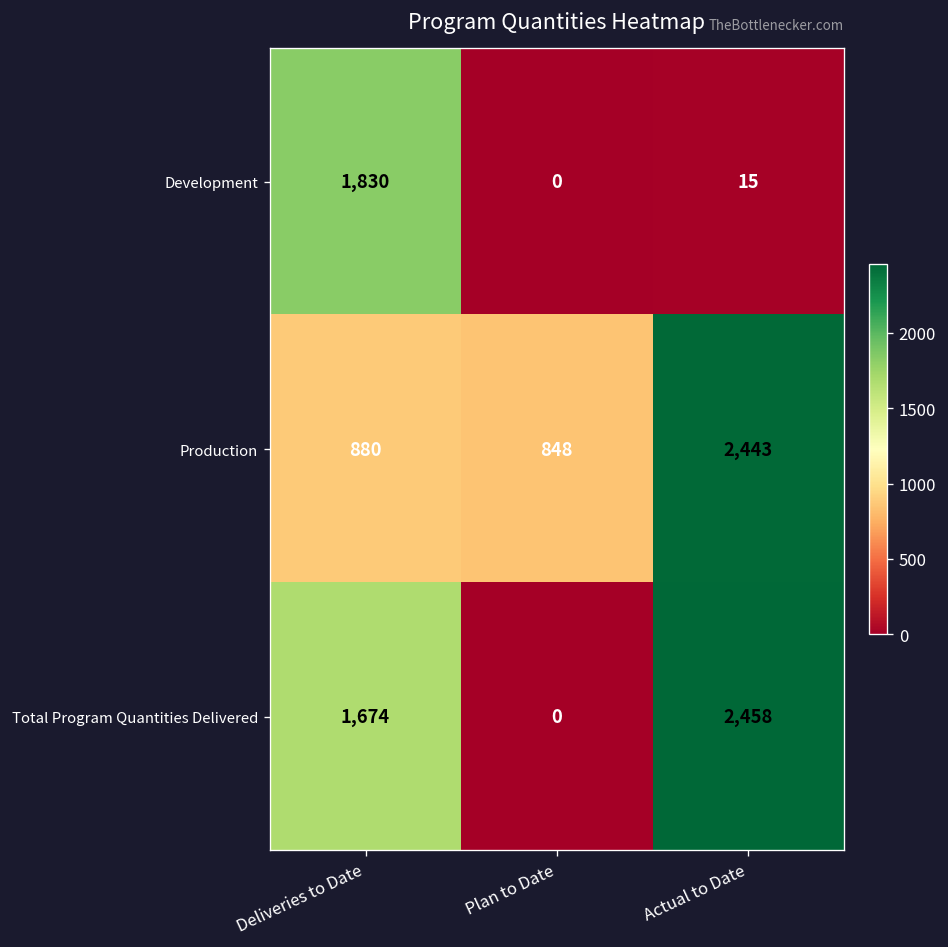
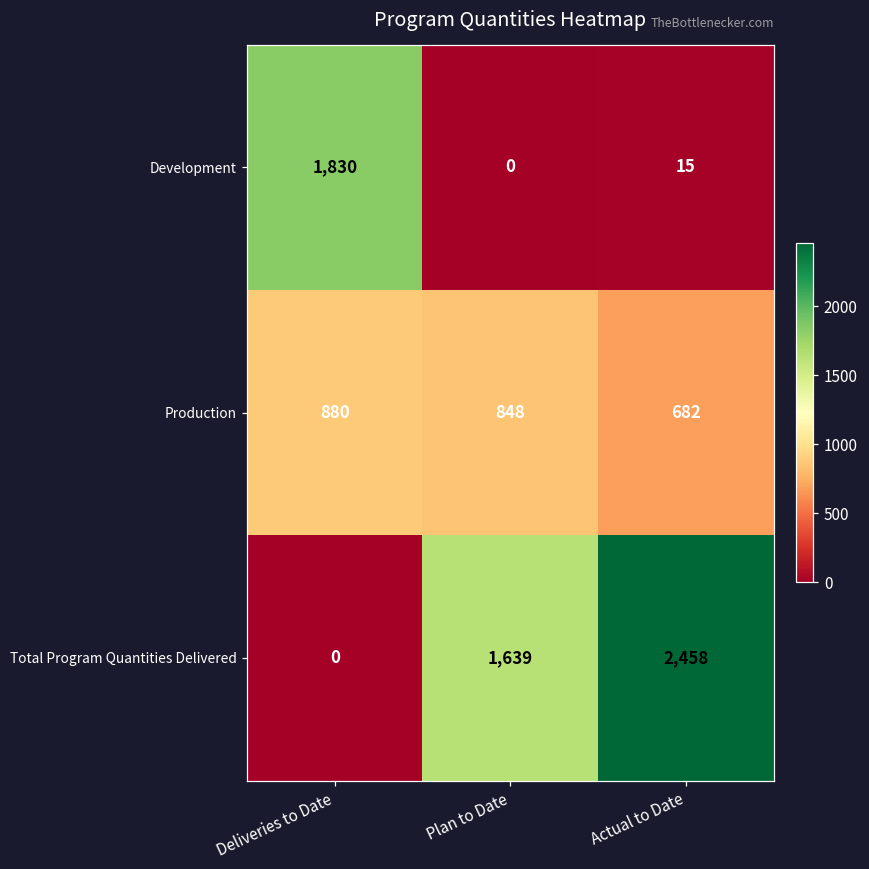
  {
    "Development": {
      "Deliveries to Date": "1,830",
      "Plan to Date": "0",
      "Actual to Date": "15"
    },
    "Production": {
      "Deliveries to Date": "880",
      "Plan to Date": "848",
-     "Actual to Date": "2,443"
+     "Actual to Date": "682"
    },
    "Total Program Quantities Delivered": {
-     "Deliveries to Date": "1,674",
-     "Plan to Date": "0",
+     "Deliveries to Date": "0",
+     "Plan to Date": "1,639",
      "Actual to Date": "2,458"
    }
  }
